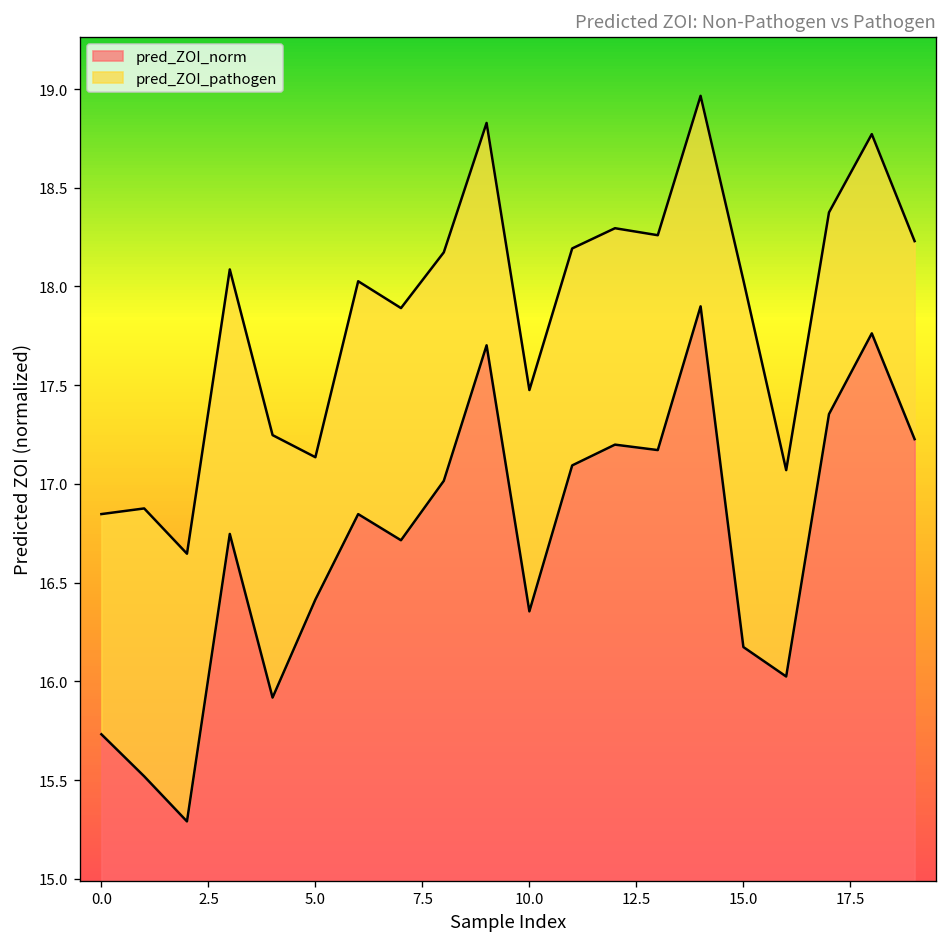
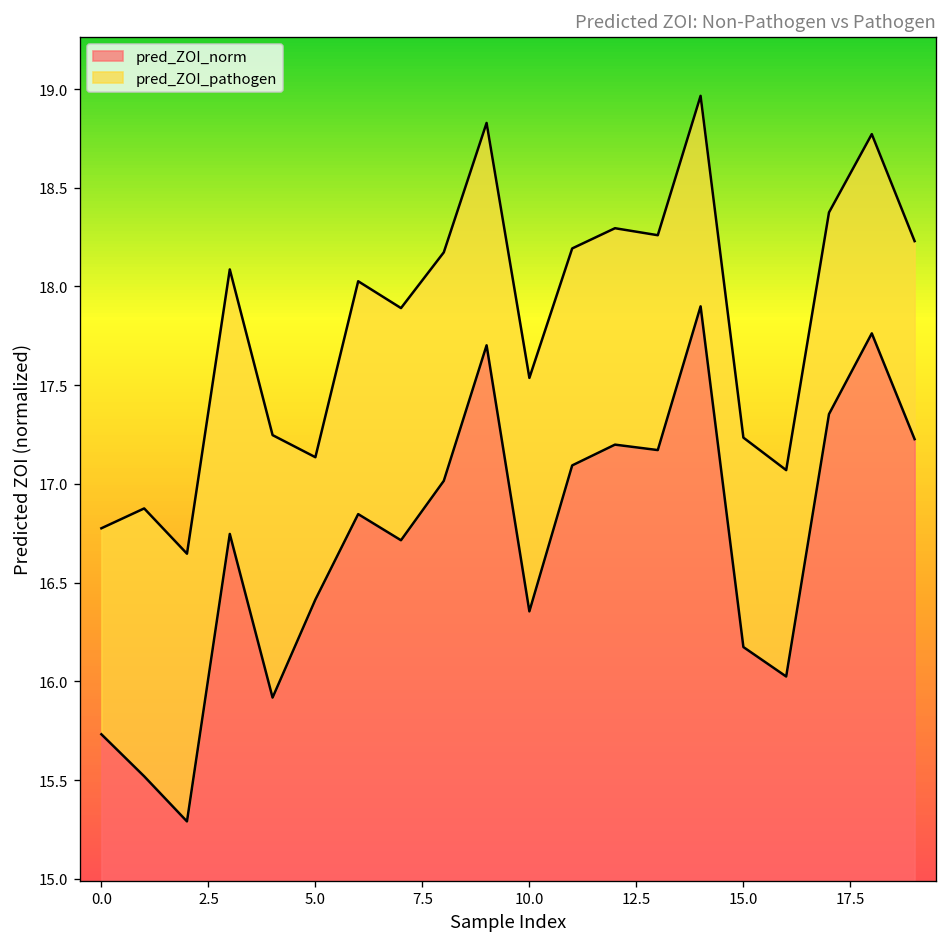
  {
    "pred_ZOI_norm": {
      "0.0": 15.73,
      "5.0": 16.41,
      "10.0": 16.35,
      "15.0": 16.17
    },
    "pred_ZOI_pathogen": {
-     "0.0": 16.85,
+     "0.0": 16.78,
      "5.0": 17.14,
-     "10.0": 17.48,
-     "15.0": 18.03
+     "10.0": 17.54,
+     "15.0": 17.23
    }
  }
